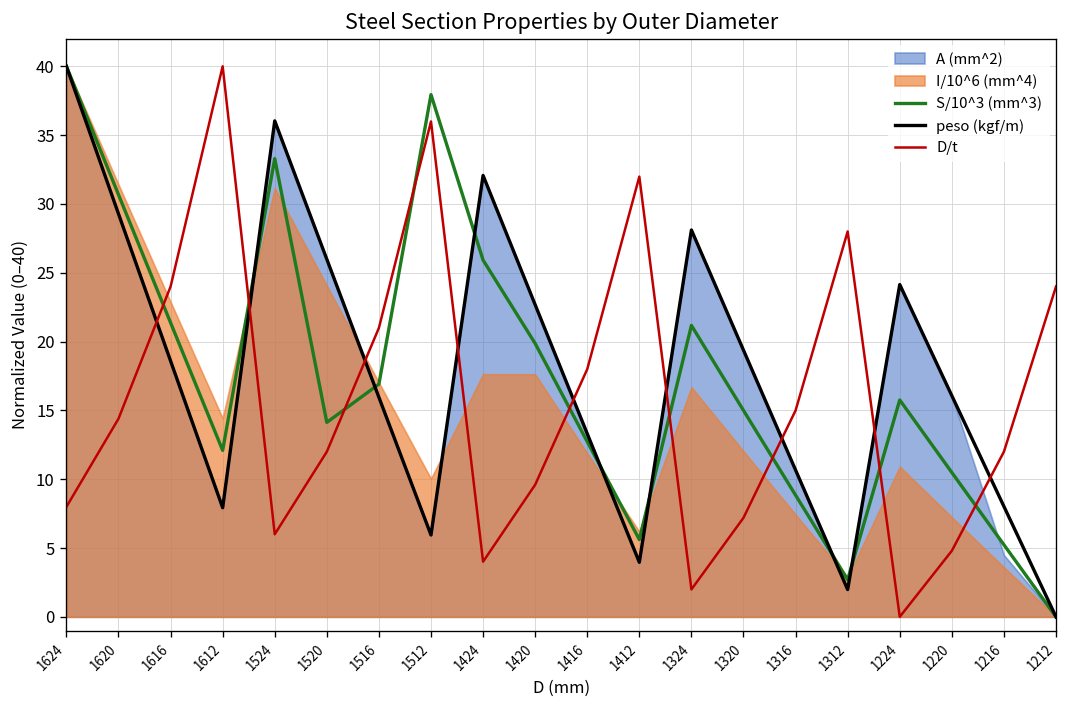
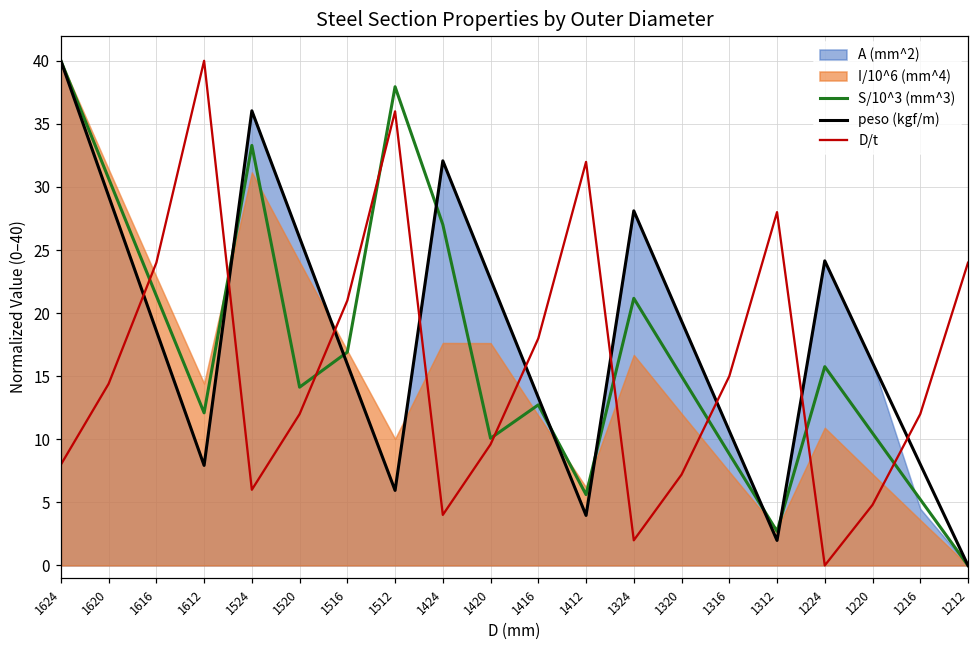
  {
    "S/10^3 (mm^3)": {
      "1620": 30.7,
      "1616": 21.4,
      "1612": 12.1,
      "1524": 33.3,
      "1520": 14.1,
      "1512": 37.9,
-     "1424": 25.9,
-     "1420": 19.9,
+     "1424": 27.0,
+     "1420": 10.1,
      "1416": 12.7,
      "1412": 5.6,
      "1324": 21.2,
      "1320": 15.0,
      "1316": 8.8,
      "1224": 15.8,
      "1220": 10.5,
      "1216": 5.2
    },
    "A (mm^2)": {
      "1216": 4.5
    },
    "I/10^6 (mm^4)": {
      "1620": 31.4,
      "1616": 22.9,
      "1612": 14.4,
      "1524": 31.2,
      "1520": 24.1,
      "1512": 10.0,
      "1424": 17.6,
      "1420": 17.6,
      "1416": 11.9,
      "1412": 6.2,
      "1324": 16.7,
      "1320": 12.0,
      "1316": 7.4,
      "1224": 10.9,
      "1220": 7.2,
      "1216": 3.6
    },
    "peso (kgf/m)": {
      "1216": 8.0
    },
    "D/t": {
      "1624": 8.0,
      "1620": 14.4,
      "1616": 24.0,
      "1612": 40.0,
      "1524": 6.0,
      "1520": 12.0,
      "1516": 21.0,
      "1512": 36.0,
      "1424": 4.0,
      "1420": 9.6,
      "1416": 18.0,
      "1412": 32.0,
      "1324": 2.0,
      "1320": 7.2,
      "1316": 15.0,
      "1312": 28.0,
      "1224": 0.0,
      "1220": 4.8,
      "1216": 12.0,
      "1212": 24.0
    }
  }
